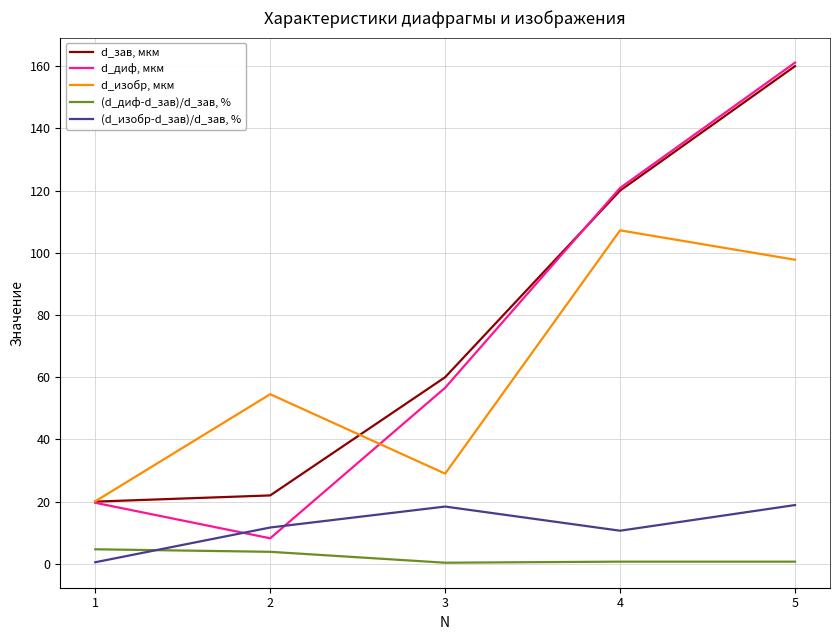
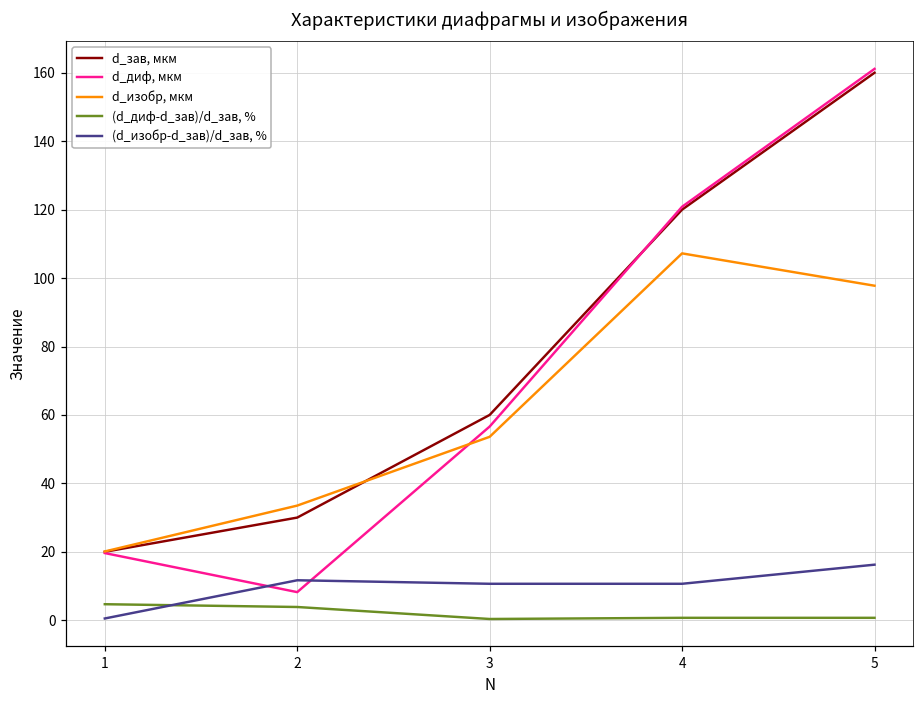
  {
    "d_зав, мкм": {
-     "2": 22,
+     "2": 30,
      "3": 60,
      "4": 120,
      "5": 160
    },
    "d_диф, мкм": {
      "2": 8,
      "3": 57,
      "4": 121,
      "5": 161
    },
    "d_изобр, мкм": {
-     "2": 55,
-     "3": 29,
+     "2": 34,
+     "3": 54,
      "4": 107,
      "5": 98
    },
    "(d_диф-d_зав)/d_зав, %": {
      "1": 5,
      "2": 4,
      "3": 0,
      "4": 1,
      "5": 1
    },
    "(d_изобр-d_зав)/d_зав, %": {
      "1": 1,
      "2": 12,
-     "3": 18,
+     "3": 11,
      "4": 11,
-     "5": 19
+     "5": 16
    }
  }
